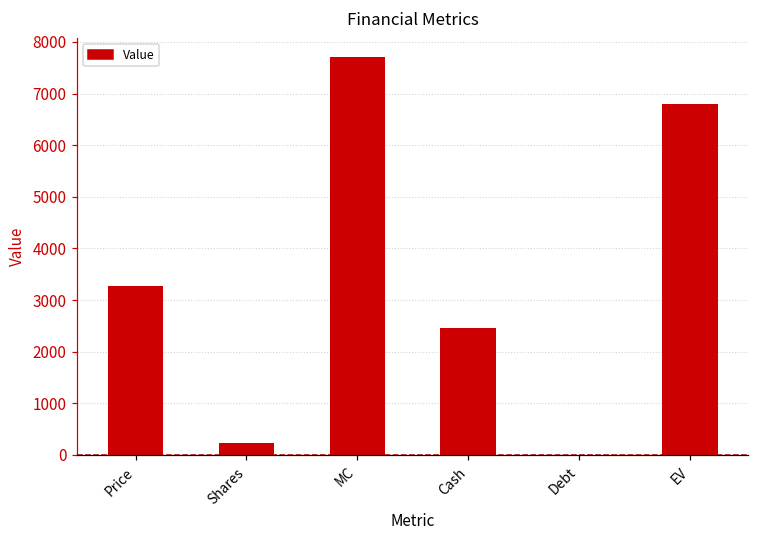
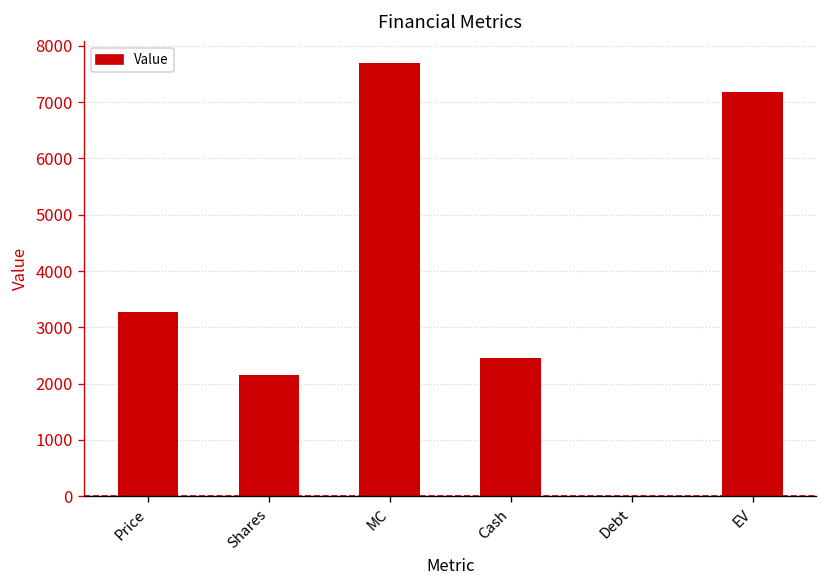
  {
    "Price": 3300,
-   "Shares": 200,
+   "Shares": 2100,
    "MC": 7700,
    "Cash": 2500,
    "Debt": 0,
-   "EV": 6800
+   "EV": 7200
  }
